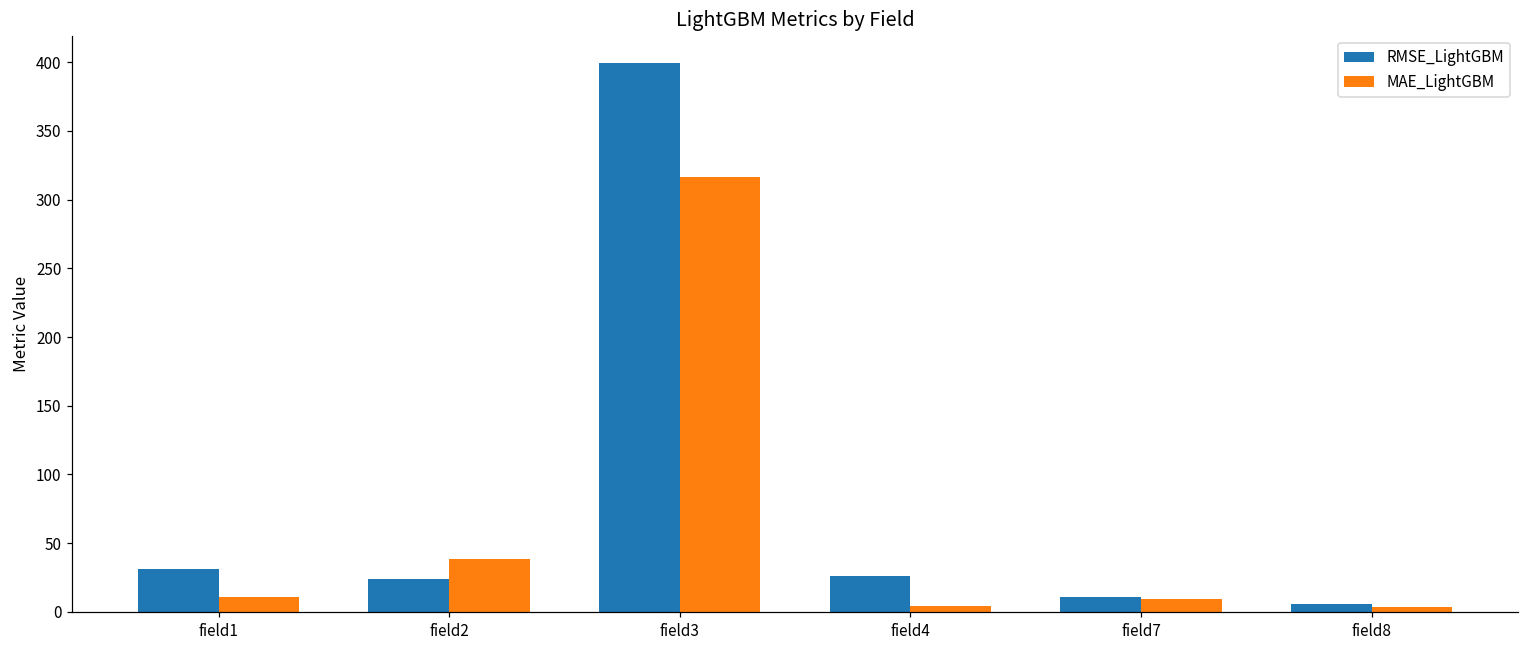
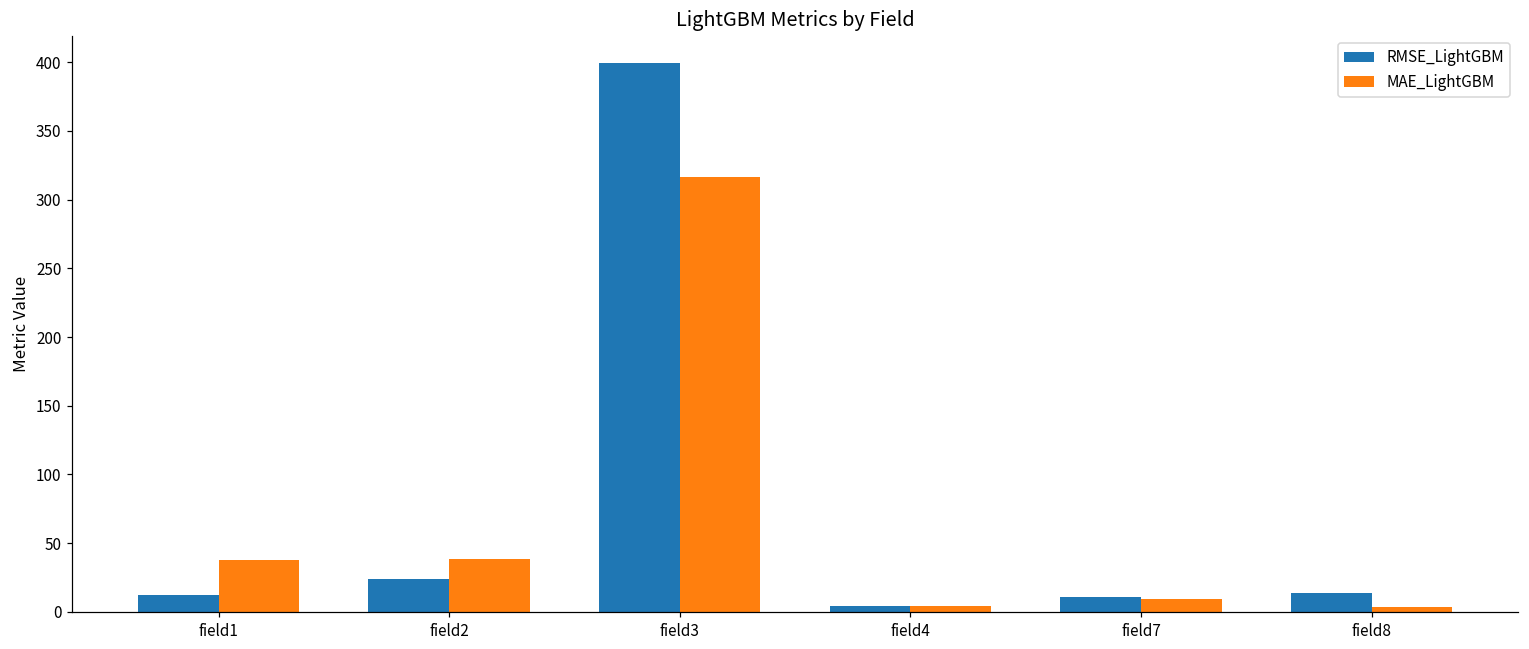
  {
    "RMSE_LightGBM": {
-     "field1": 31,
+     "field1": 13,
      "field2": 24,
      "field3": 399,
-     "field4": 26,
+     "field4": 5,
      "field7": 11,
-     "field8": 6
+     "field8": 13
    },
    "MAE_LightGBM": {
-     "field1": 10,
+     "field1": 38,
      "field2": 38,
      "field3": 316,
      "field4": 4,
      "field7": 9,
      "field8": 4
    }
  }
